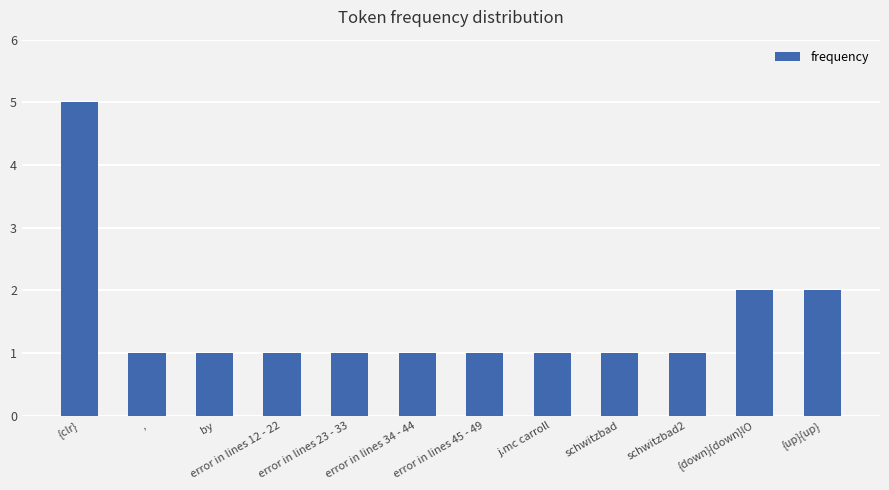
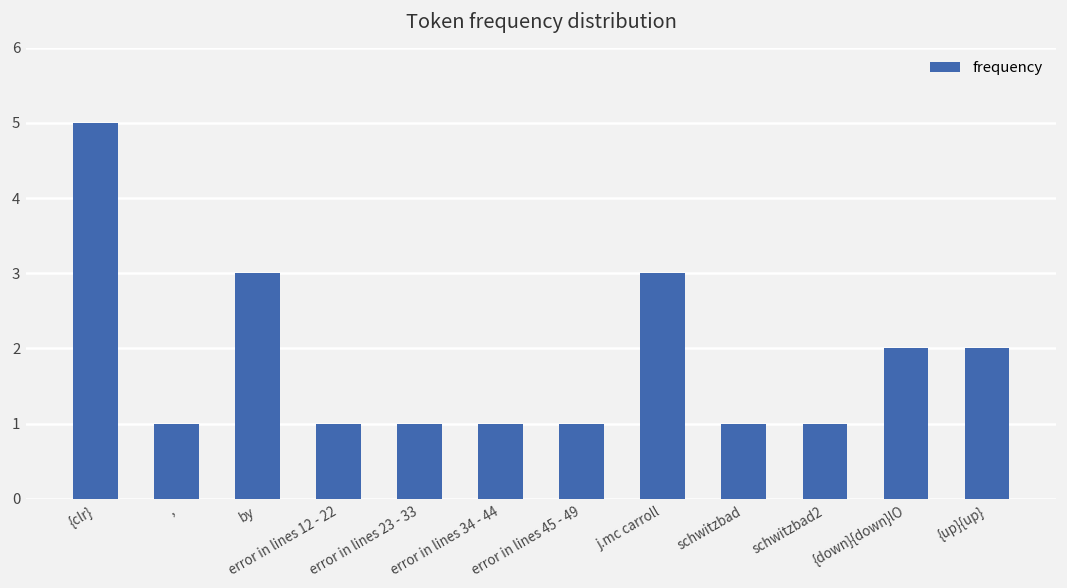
  {
    "{clr}": 5,
    ",": 1,
-   "by": 1,
+   "by": 3,
    "error in lines 12 - 22": 1,
    "error in lines 23 - 33": 1,
    "error in lines 34 - 44": 1,
    "error in lines 45 - 49": 1,
-   "j.mc carroll": 1,
+   "j.mc carroll": 3,
    "schwitzbad": 1,
    "schwitzbad2": 1,
    "{down}{down}lO": 2,
    "{up}{up}": 2
  }
